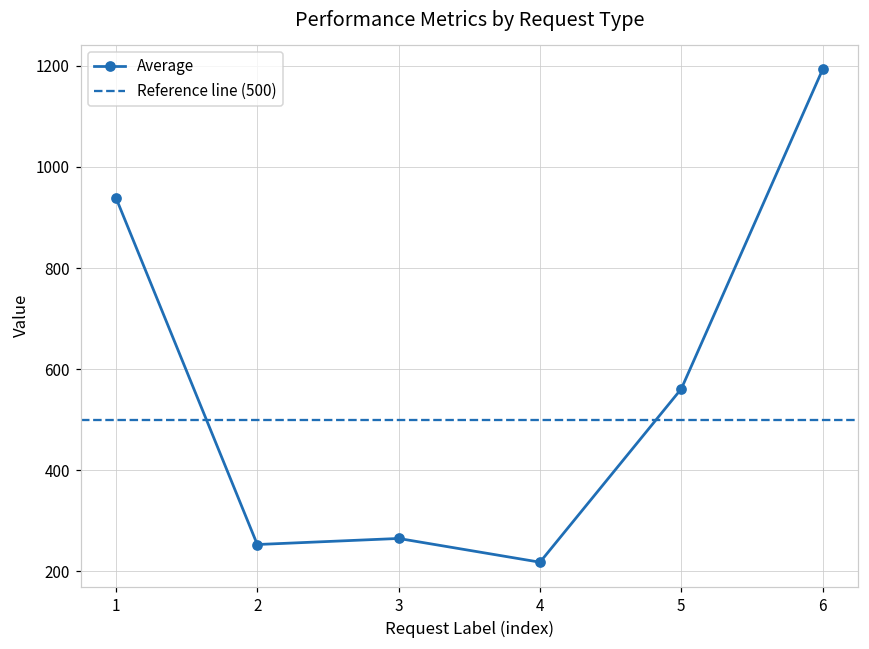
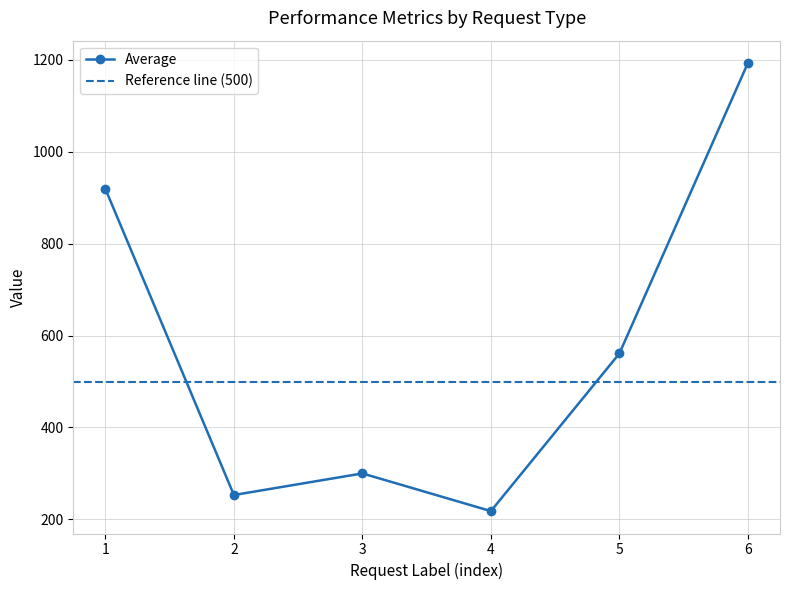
  {
-   "1": 940,
+   "1": 920,
    "2": 250,
-   "3": 270,
+   "3": 300,
    "4": 220,
    "5": 560,
    "6": 1190
  }
